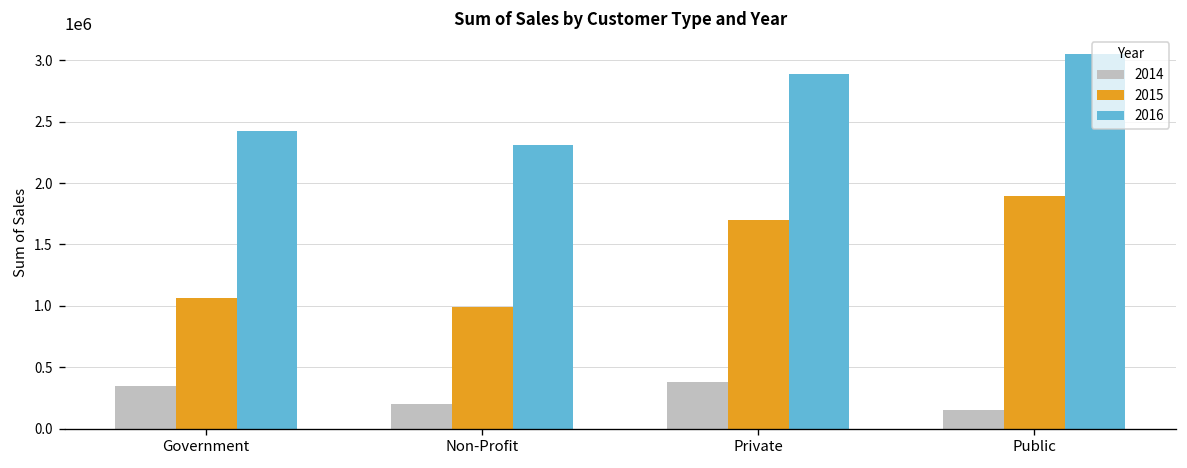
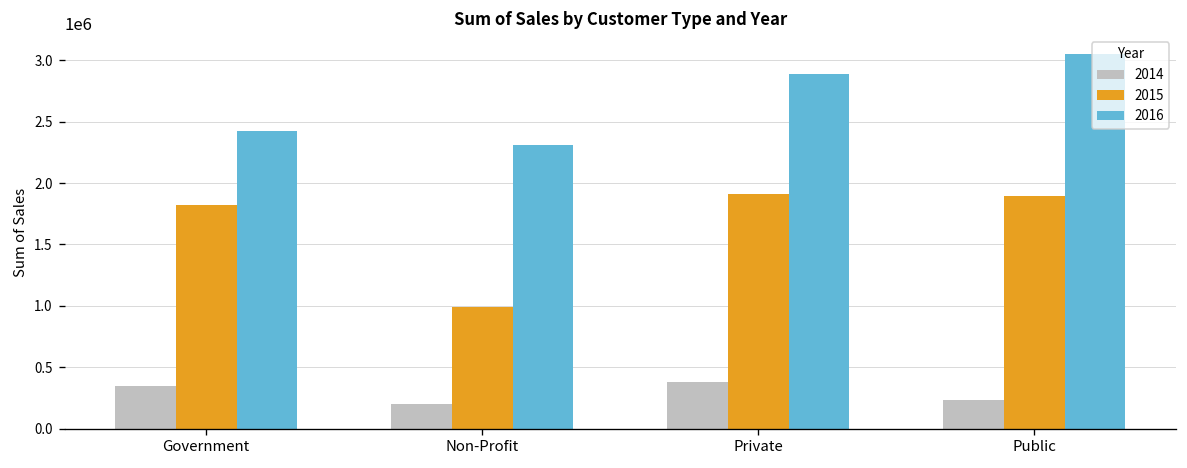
  {
    "2014": {
      "Government": 350000,
      "Non-Profit": 200000,
      "Private": 380000,
-     "Public": 150000
+     "Public": 230000
    },
    "2015": {
-     "Government": 1060000,
+     "Government": 1820000,
      "Non-Profit": 990000,
-     "Private": 1700000,
+     "Private": 1910000,
      "Public": 1890000
    },
    "2016": {
      "Government": 2420000,
      "Non-Profit": 2310000,
      "Private": 2890000
    }
  }
